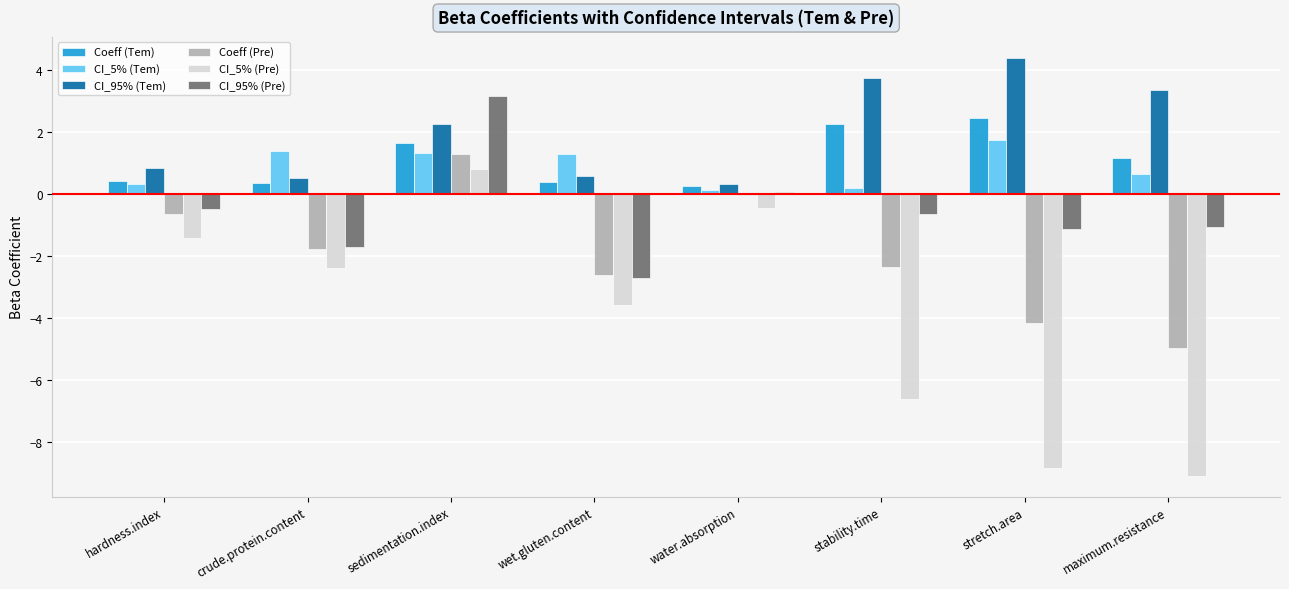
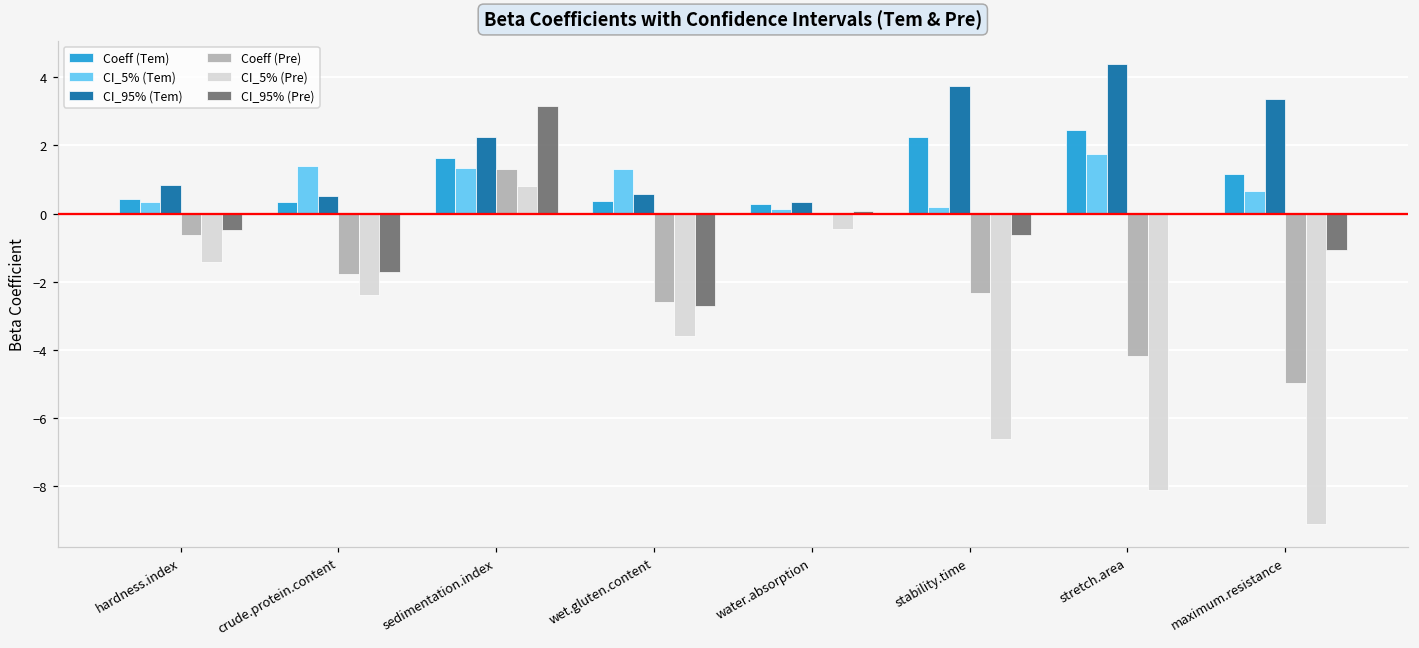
  {
    "Coeff (Tem)": {
      "hardness.index": 0.4,
      "crude.protein.content": 0.3,
      "sedimentation.index": 1.6,
      "wet.gluten.content": 0.4,
      "water.absorption": 0.3,
      "stability.time": 2.2,
      "stretch.area": 2.4,
      "maximum.resistance": 1.2
    },
    "CI_5% (Tem)": {
      "hardness.index": 0.3,
      "crude.protein.content": 1.4,
      "sedimentation.index": 1.3,
      "wet.gluten.content": 1.3,
      "water.absorption": 0.1,
      "stability.time": 0.2,
      "stretch.area": 1.7,
      "maximum.resistance": 0.7
    },
    "CI_95% (Tem)": {
      "hardness.index": 0.8,
      "crude.protein.content": 0.5,
      "sedimentation.index": 2.3,
      "wet.gluten.content": 0.6,
      "water.absorption": 0.3,
      "stability.time": 3.7,
      "stretch.area": 4.4,
      "maximum.resistance": 3.4
    },
    "Coeff (Pre)": {
      "hardness.index": -0.6,
      "crude.protein.content": -1.8,
      "sedimentation.index": 1.3,
      "wet.gluten.content": -2.6,
      "stability.time": -2.3,
      "stretch.area": -4.2,
      "maximum.resistance": -5.0
    },
    "CI_5% (Pre)": {
      "hardness.index": -1.4,
      "crude.protein.content": -2.4,
      "sedimentation.index": 0.8,
      "wet.gluten.content": -3.6,
      "water.absorption": -0.5,
      "stability.time": -6.6,
-     "stretch.area": -8.8,
+     "stretch.area": -8.1,
      "maximum.resistance": -9.1
    },
    "CI_95% (Pre)": {
      "hardness.index": -0.5,
      "crude.protein.content": -1.7,
      "sedimentation.index": 3.2,
      "wet.gluten.content": -2.7,
      "stability.time": -0.6,
-     "stretch.area": -1.1,
+     "stretch.area": 0.0,
      "maximum.resistance": -1.1
    }
  }
